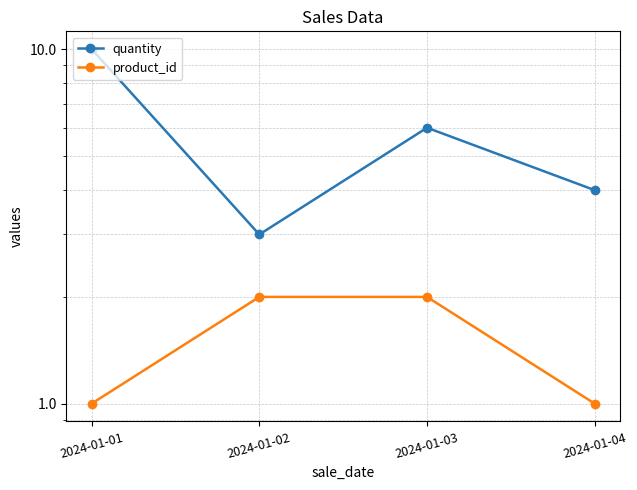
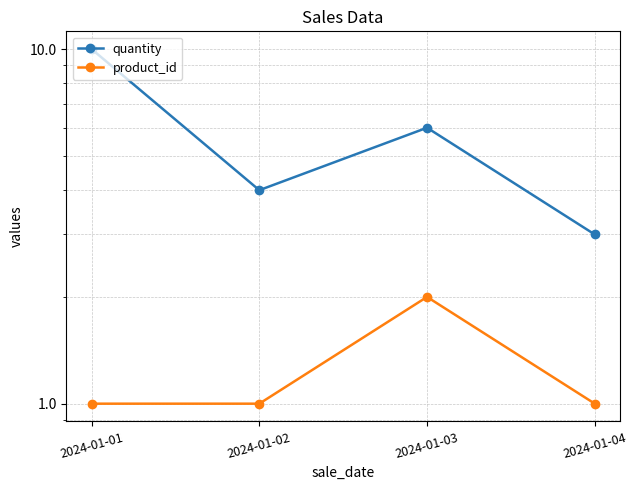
  {
    "quantity": {
-     "2024-01-02": 3,
+     "2024-01-02": 4,
      "2024-01-03": 6,
-     "2024-01-04": 4
+     "2024-01-04": 3
    },
    "product_id": {
      "2024-01-01": 1,
-     "2024-01-02": 2,
+     "2024-01-02": 1,
      "2024-01-03": 2,
      "2024-01-04": 1
    }
  }
